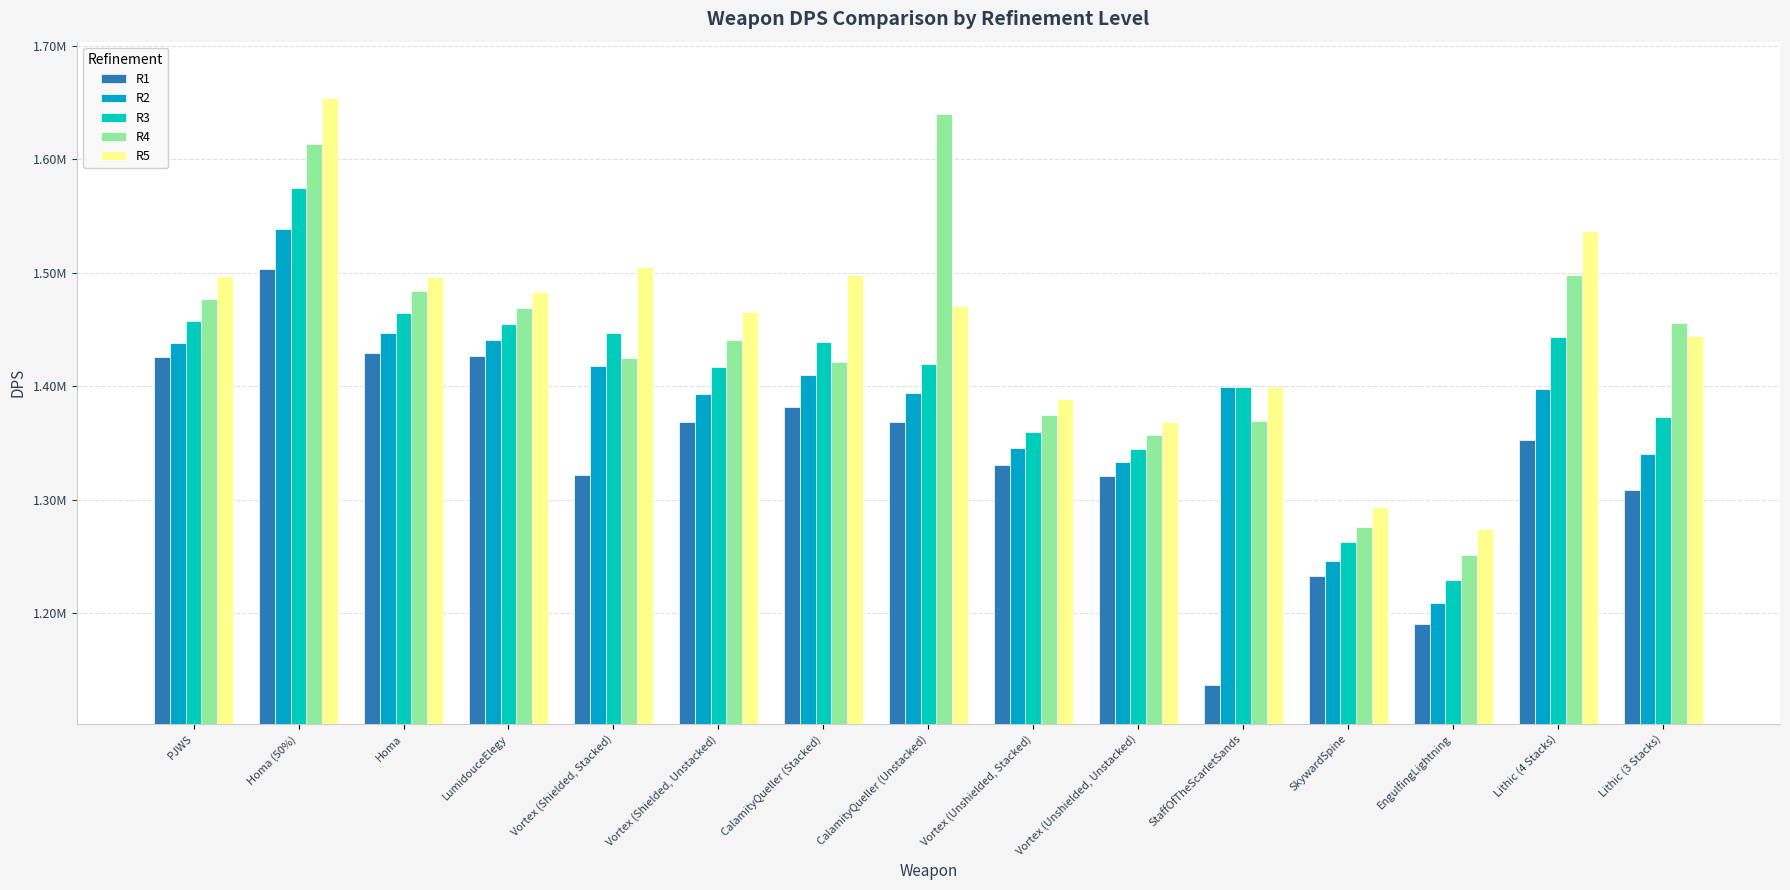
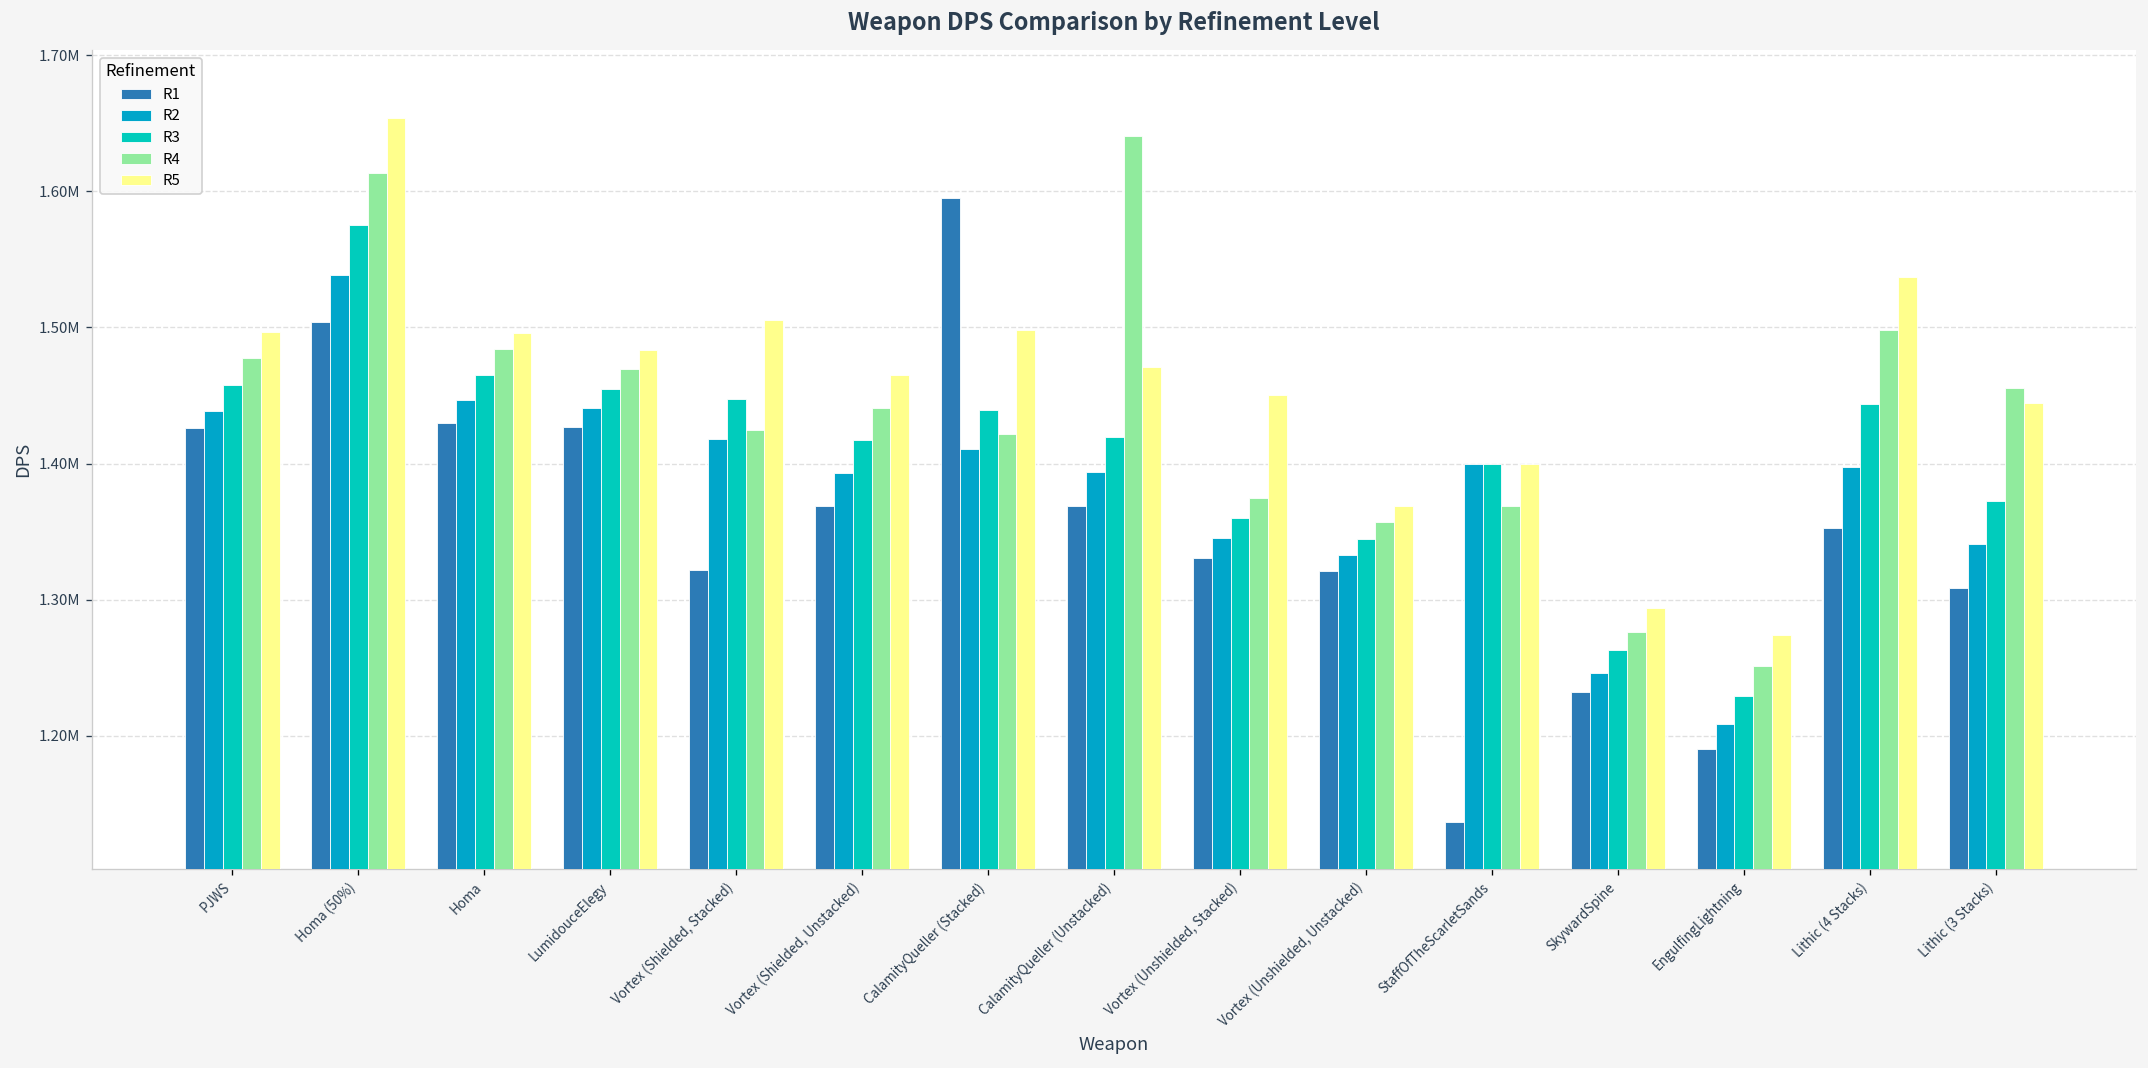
  {
    "R1": {
      "PJWS": 1426000,
      "Homa (50%)": 1504000,
      "Homa": 1430000,
      "LumidouceElegy": 1427000,
      "Vortex (Shielded, Stacked)": 1321000,
      "Vortex (Shielded, Unstacked)": 1369000,
-     "CalamityQueller (Stacked)": 1382000,
+     "CalamityQueller (Stacked)": 1595000,
      "CalamityQueller (Unstacked)": 1369000,
      "Vortex (Unshielded, Stacked)": 1331000,
      "Vortex (Unshielded, Unstacked)": 1321000,
      "StaffOfTheScarletSands": 1136000,
      "SkywardSpine": 1232000,
      "EngulfingLightning": 1190000,
      "Lithic (4 Stacks)": 1353000,
      "Lithic (3 Stacks)": 1309000
    },
    "R4": {
      "PJWS": 1477000,
      "Homa (50%)": 1614000,
      "Homa": 1484000,
      "LumidouceElegy": 1469000,
      "Vortex (Shielded, Stacked)": 1425000,
      "Vortex (Shielded, Unstacked)": 1441000,
      "CalamityQueller (Stacked)": 1421000,
      "CalamityQueller (Unstacked)": 1640000,
      "Vortex (Unshielded, Stacked)": 1375000,
      "Vortex (Unshielded, Unstacked)": 1357000,
      "StaffOfTheScarletSands": 1369000,
      "SkywardSpine": 1276000,
      "EngulfingLightning": 1251000,
      "Lithic (4 Stacks)": 1498000,
      "Lithic (3 Stacks)": 1456000
    },
    "R5": {
      "PJWS": 1497000,
      "Homa (50%)": 1654000,
      "Homa": 1496000,
      "LumidouceElegy": 1483000,
      "Vortex (Shielded, Stacked)": 1506000,
      "Vortex (Shielded, Unstacked)": 1465000,
      "CalamityQueller (Stacked)": 1498000,
      "CalamityQueller (Unstacked)": 1471000,
-     "Vortex (Unshielded, Stacked)": 1389000,
+     "Vortex (Unshielded, Stacked)": 1451000,
      "Vortex (Unshielded, Unstacked)": 1369000,
      "StaffOfTheScarletSands": 1399000,
      "SkywardSpine": 1294000,
      "EngulfingLightning": 1274000,
      "Lithic (4 Stacks)": 1537000,
      "Lithic (3 Stacks)": 1444000
    }
  }
